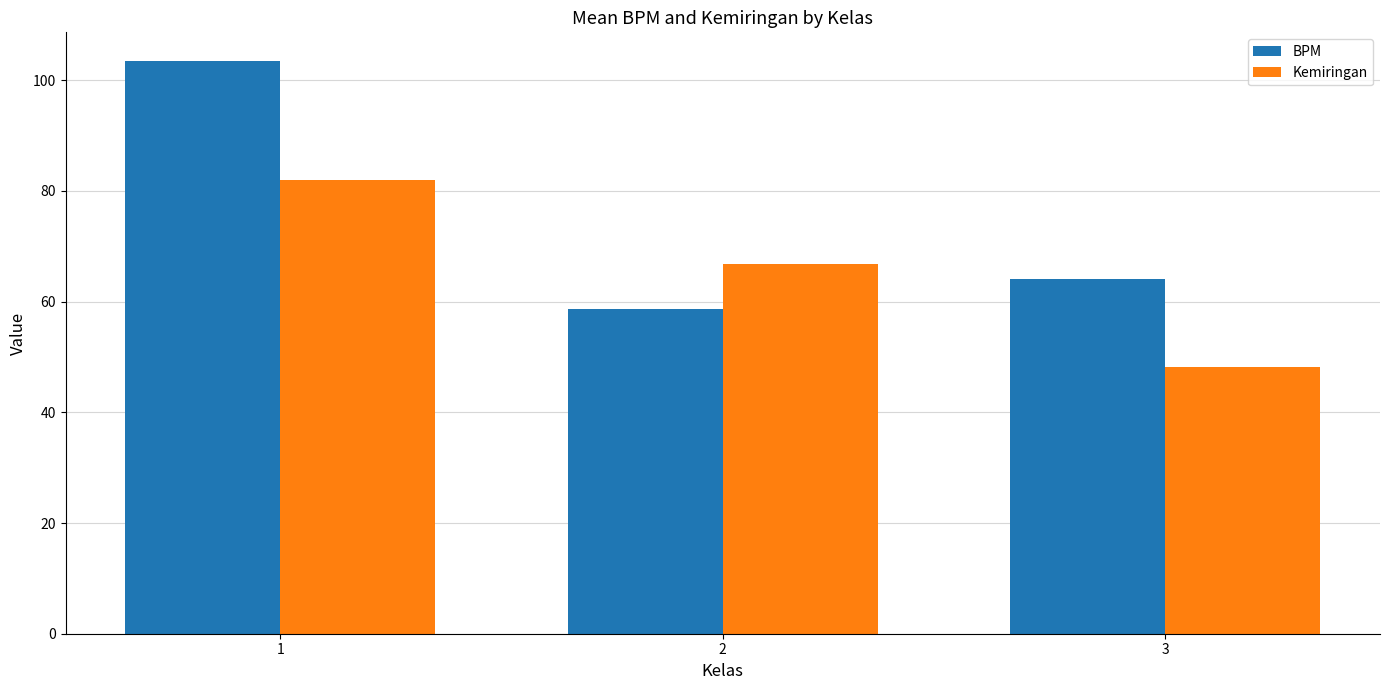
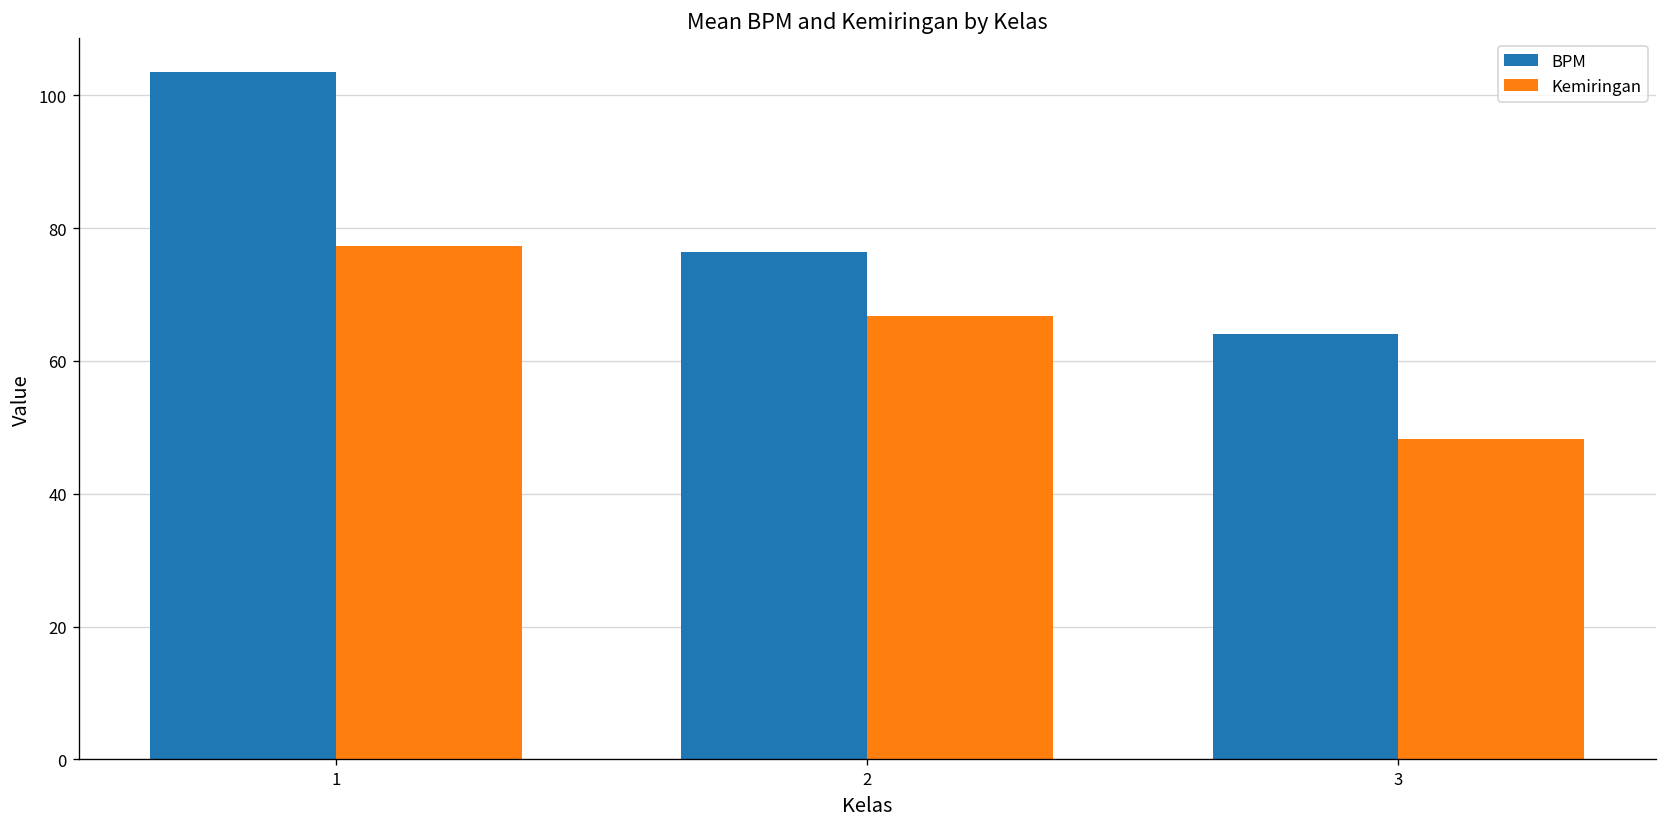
  {
    "BPM": {
      "1": 103,
-     "2": 59,
+     "2": 76,
      "3": 64
    },
    "Kemiringan": {
-     "1": 82,
+     "1": 77,
      "2": 67,
      "3": 48
    }
  }
